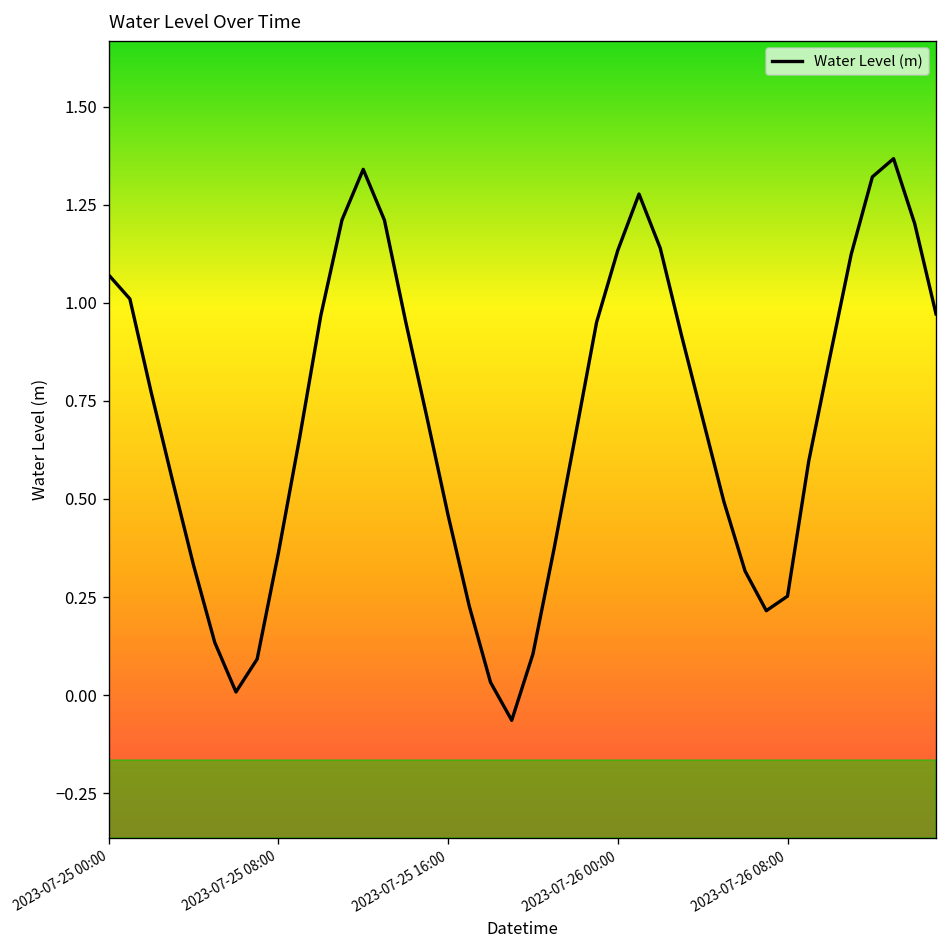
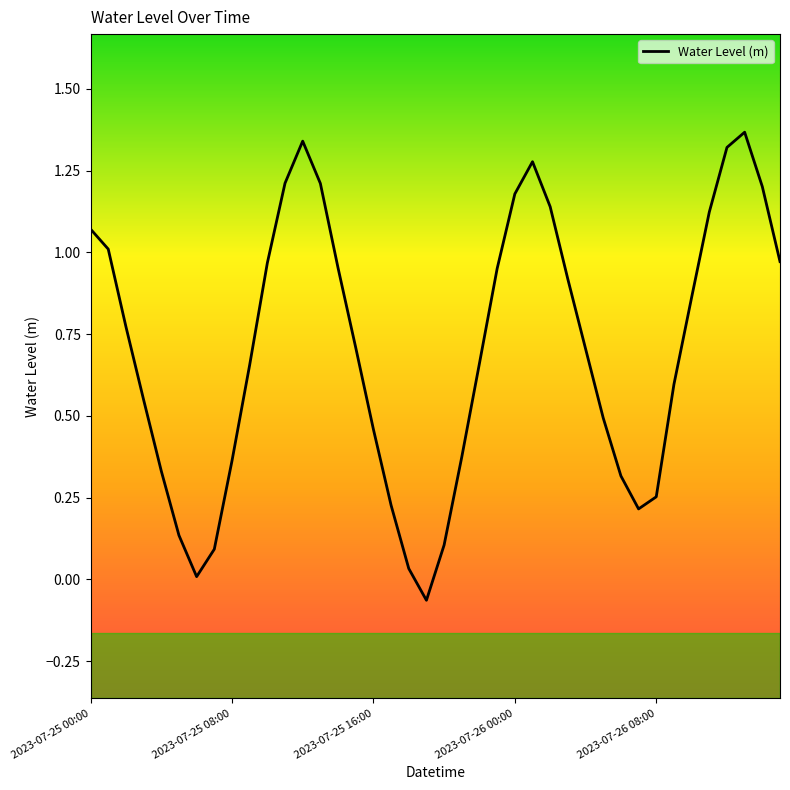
  {
    "2023-07-25 00:00": 1.07,
    "2023-07-25 08:00": 0.36,
    "2023-07-25 16:00": 0.46,
-   "2023-07-26 00:00": 1.13,
+   "2023-07-26 00:00": 1.18,
    "2023-07-26 08:00": 0.25
  }
